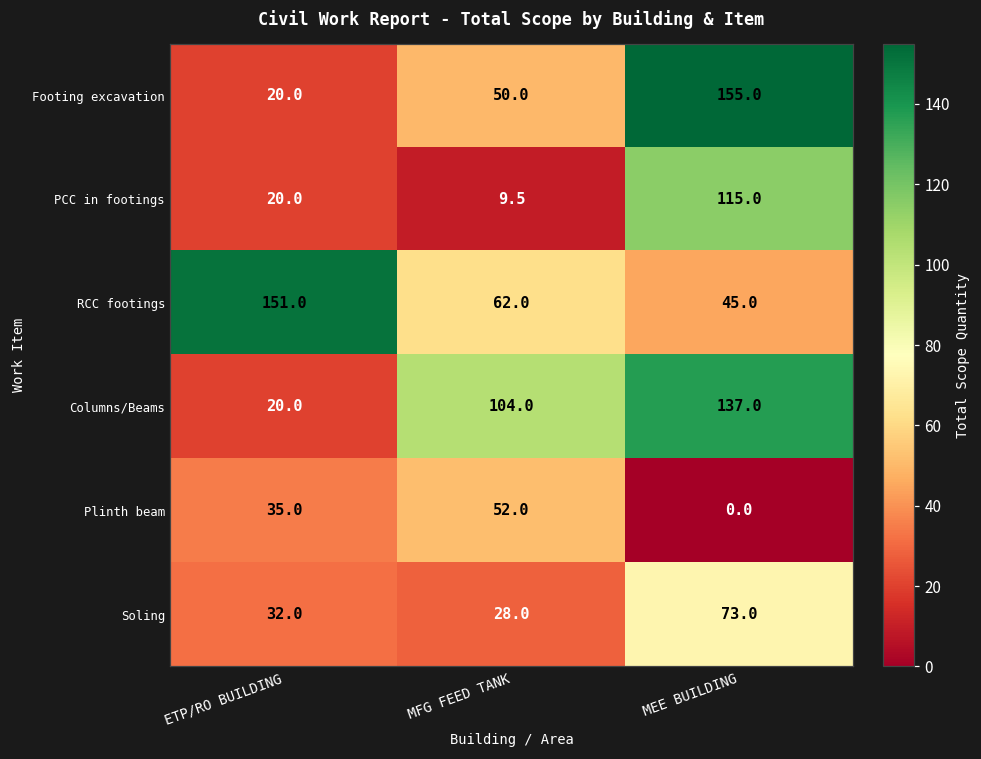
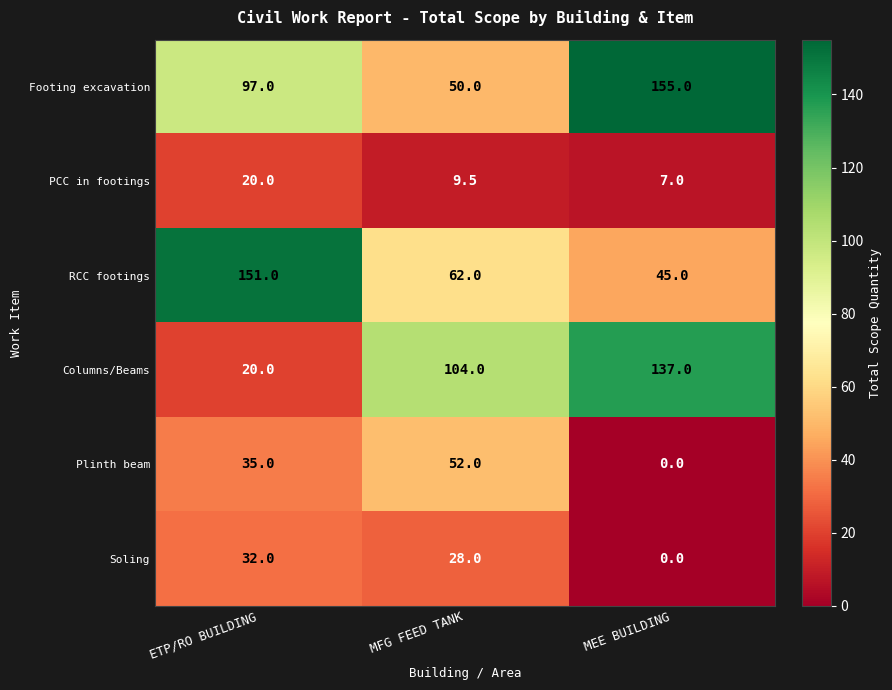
  {
    "Footing excavation": {
-     "ETP/RO BUILDING": 20.0,
+     "ETP/RO BUILDING": 97.0,
      "MFG FEED TANK": 50.0,
      "MEE BUILDING": 155.0
    },
    "PCC in footings": {
      "ETP/RO BUILDING": 20.0,
      "MFG FEED TANK": 9.5,
-     "MEE BUILDING": 115.0
+     "MEE BUILDING": 7.0
    },
    "RCC footings": {
      "ETP/RO BUILDING": 151.0,
      "MFG FEED TANK": 62.0,
      "MEE BUILDING": 45.0
    },
    "Columns/Beams": {
      "ETP/RO BUILDING": 20.0,
      "MFG FEED TANK": 104.0,
      "MEE BUILDING": 137.0
    },
    "Plinth beam": {
      "ETP/RO BUILDING": 35.0,
      "MFG FEED TANK": 52.0,
      "MEE BUILDING": 0.0
    },
    "Soling": {
      "ETP/RO BUILDING": 32.0,
      "MFG FEED TANK": 28.0,
-     "MEE BUILDING": 73.0
+     "MEE BUILDING": 0.0
    }
  }
